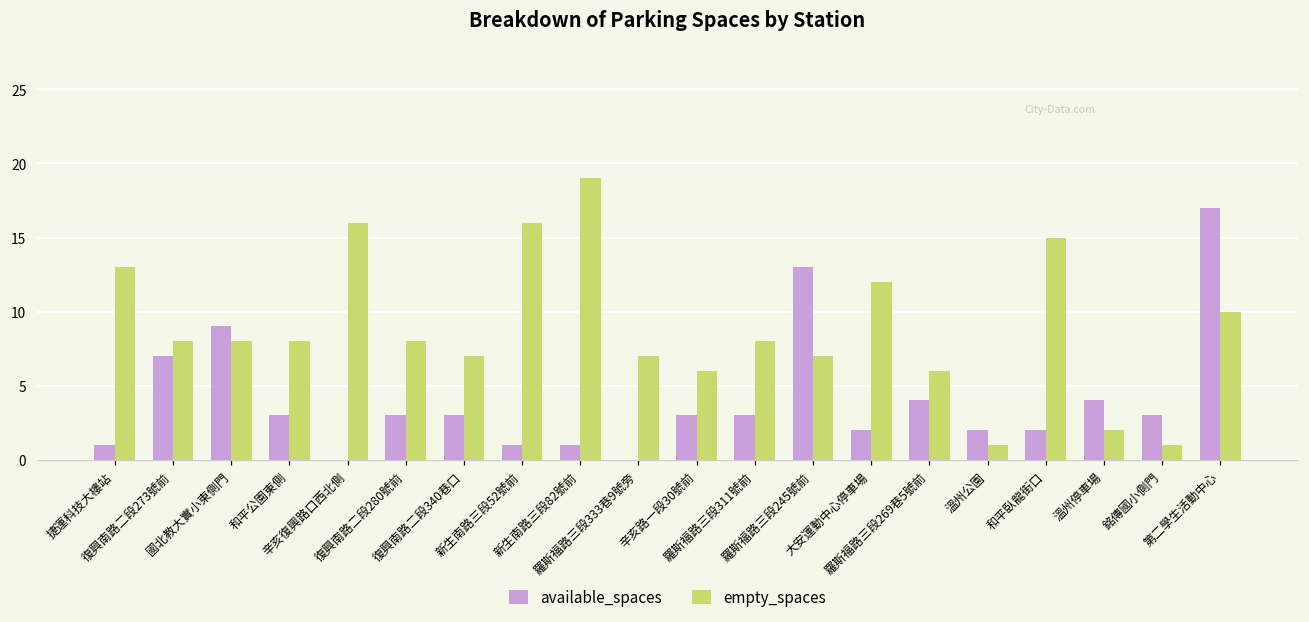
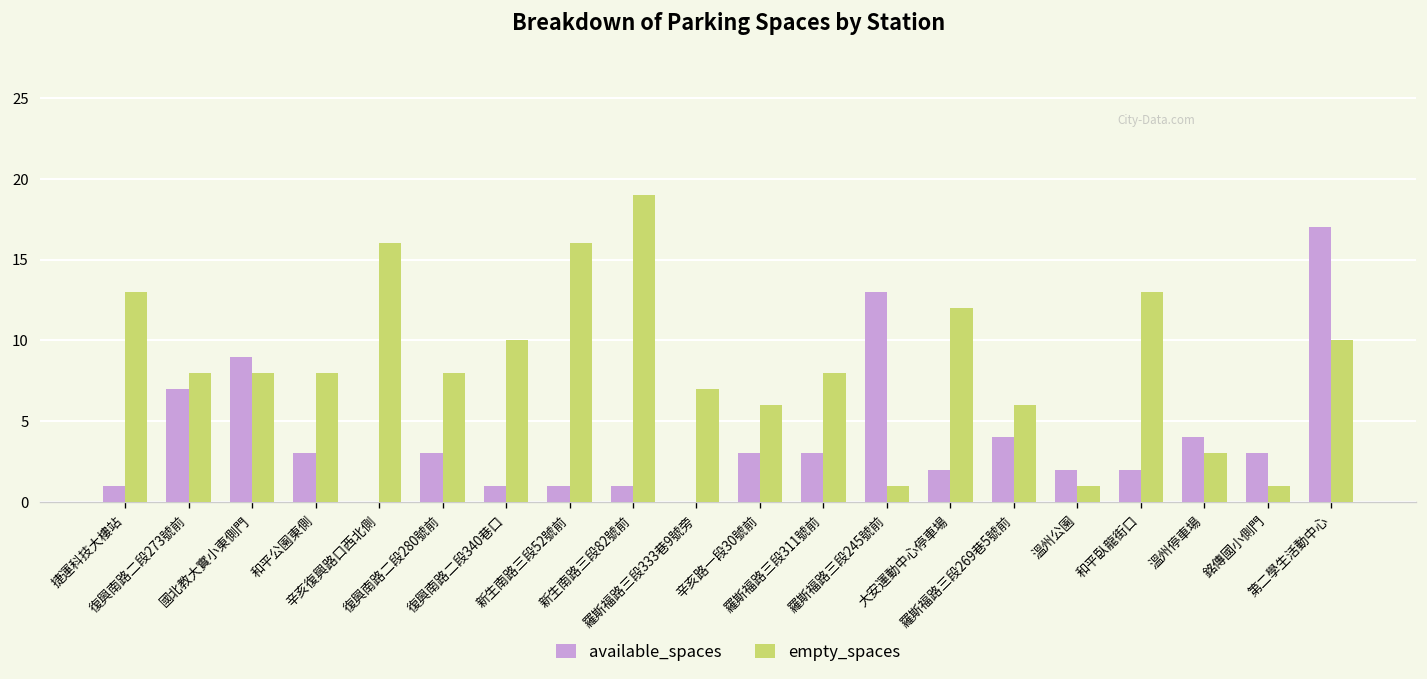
  {
    "available_spaces": {
      "捷運科技大樓站": 1,
      "復興南路二段273號前": 7,
      "國北教大實小東側門": 9,
      "和平公園東側": 3,
      "辛亥復興路口西北側": 0,
      "復興南路二段280號前": 3,
-     "復興南路二段340巷口": 3,
+     "復興南路二段340巷口": 1,
      "新生南路三段52號前": 1,
      "新生南路三段82號前": 1,
      "羅斯福路三段333巷9號旁": 0,
      "辛亥路一段30號前": 3,
      "羅斯福路三段311號前": 3,
      "羅斯福路三段245號前": 13,
      "大安運動中心停車場": 2,
      "羅斯福路三段269巷5號前": 4,
      "溫州公園": 2,
      "和平臥龍街口": 2,
      "溫州停車場": 4,
      "銘傳國小側門": 3,
      "第二學生活動中心": 17
    },
    "empty_spaces": {
      "捷運科技大樓站": 13,
      "復興南路二段273號前": 8,
      "國北教大實小東側門": 8,
      "和平公園東側": 8,
      "辛亥復興路口西北側": 16,
      "復興南路二段280號前": 8,
-     "復興南路二段340巷口": 7,
+     "復興南路二段340巷口": 10,
      "新生南路三段52號前": 16,
      "新生南路三段82號前": 19,
      "羅斯福路三段333巷9號旁": 7,
      "辛亥路一段30號前": 6,
      "羅斯福路三段311號前": 8,
-     "羅斯福路三段245號前": 7,
+     "羅斯福路三段245號前": 1,
      "大安運動中心停車場": 12,
      "羅斯福路三段269巷5號前": 6,
      "溫州公園": 1,
-     "和平臥龍街口": 15,
-     "溫州停車場": 2,
+     "和平臥龍街口": 13,
+     "溫州停車場": 3,
      "銘傳國小側門": 1,
      "第二學生活動中心": 10
    }
  }
